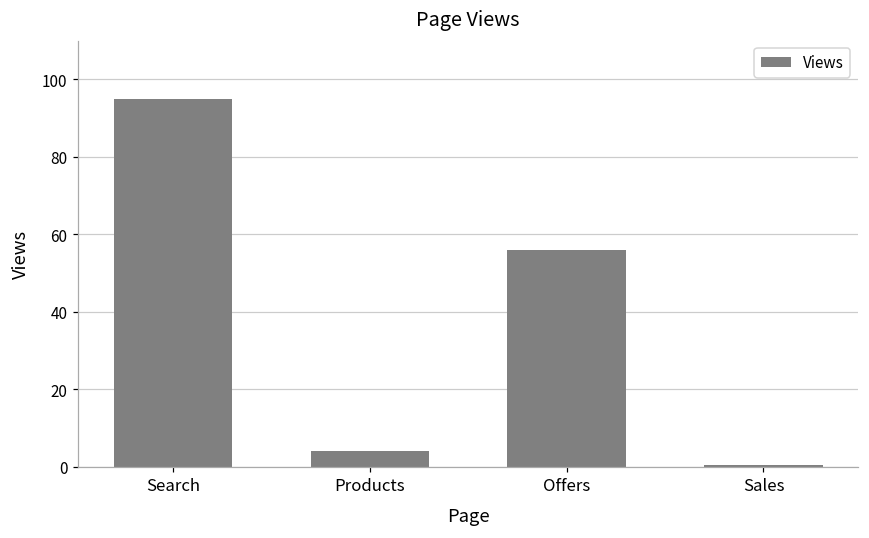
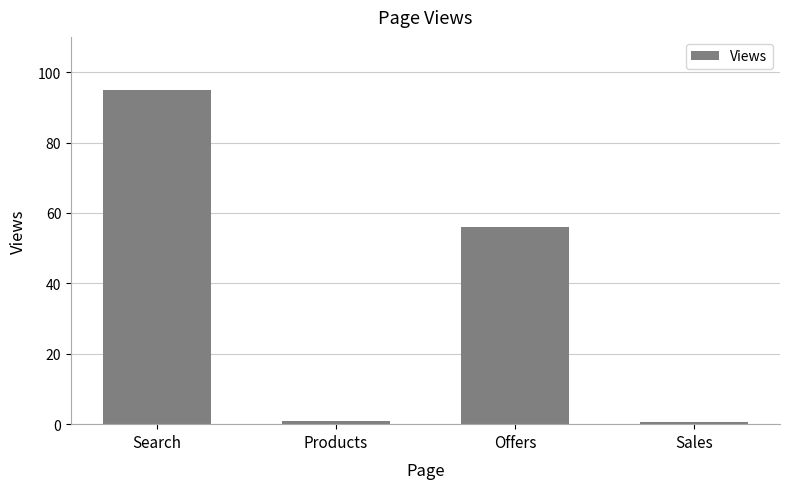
  {
    "Search": 95,
-   "Products": 4,
+   "Products": 1,
    "Offers": 56
  }
